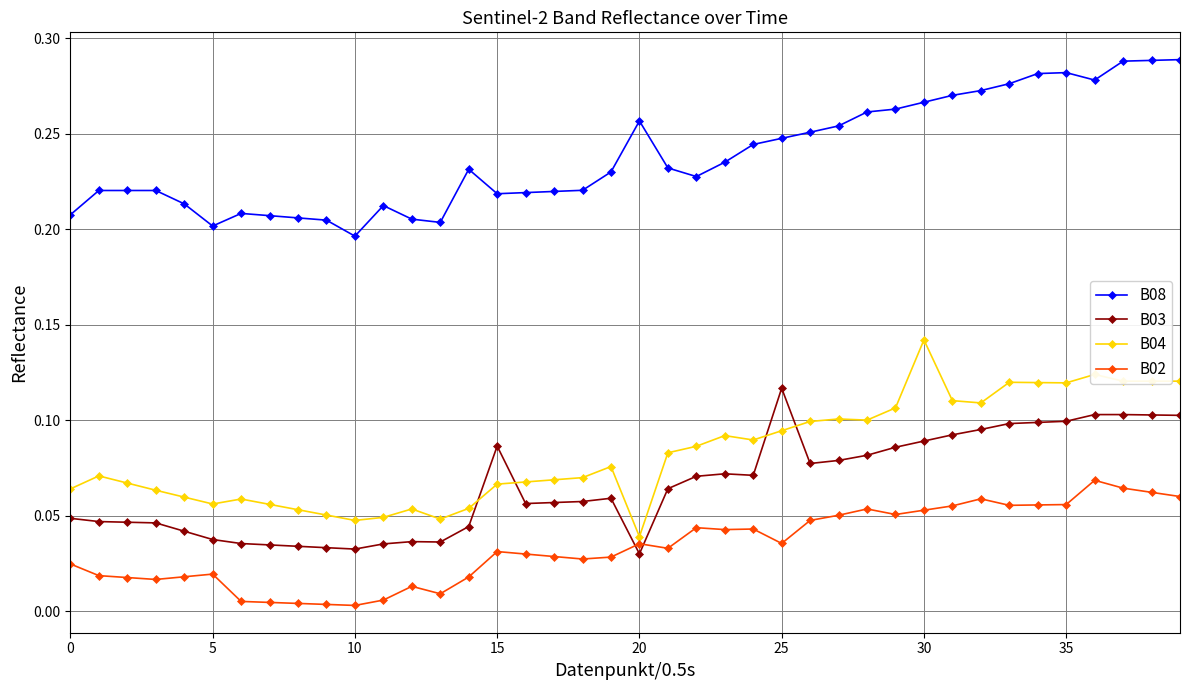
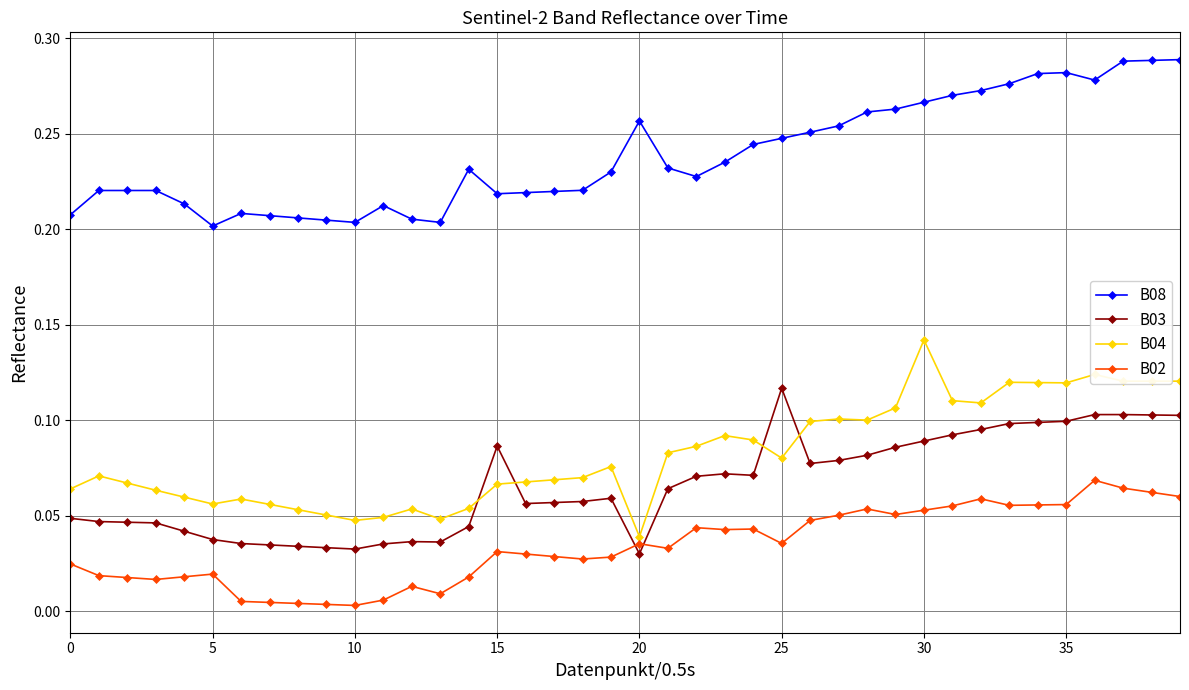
  {
    "B08": {
      "0": 0.208,
      "5": 0.202,
-     "10": 0.196,
+     "10": 0.204,
      "15": 0.219,
      "20": 0.257,
      "25": 0.248,
      "30": 0.267,
      "35": 0.282
    },
    "B03": {
      "0": 0.049,
      "5": 0.038,
      "10": 0.033,
      "15": 0.087,
      "20": 0.030,
      "25": 0.117,
      "30": 0.089,
      "35": 0.100
    },
    "B04": {
      "0": 0.064,
      "5": 0.056,
      "10": 0.048,
      "15": 0.067,
      "20": 0.039,
-     "25": 0.095,
+     "25": 0.080,
      "30": 0.142,
      "35": 0.120
    },
    "B02": {
      "0": 0.025,
      "5": 0.020,
      "10": 0.003,
      "15": 0.031,
      "20": 0.035,
      "25": 0.036,
      "30": 0.053,
      "35": 0.056
    }
  }
